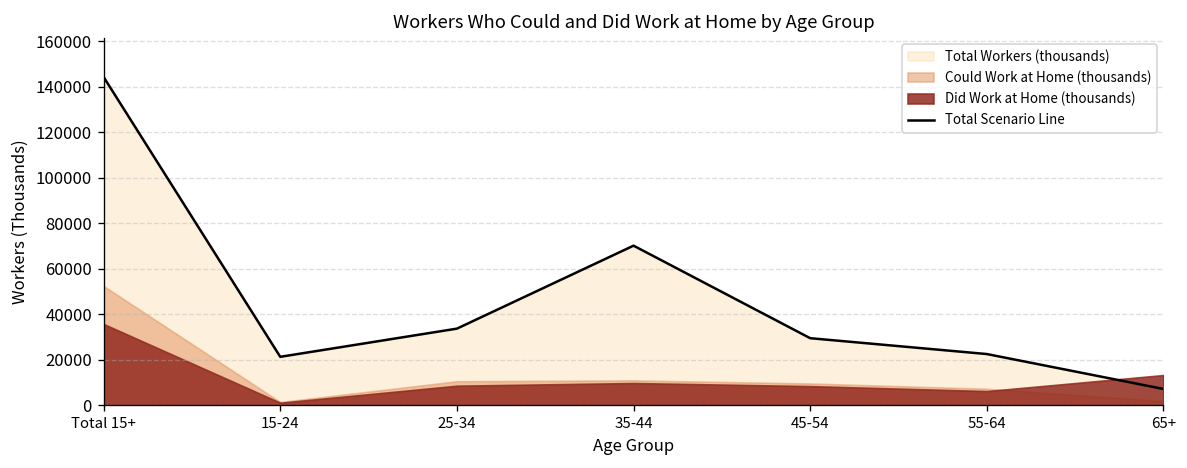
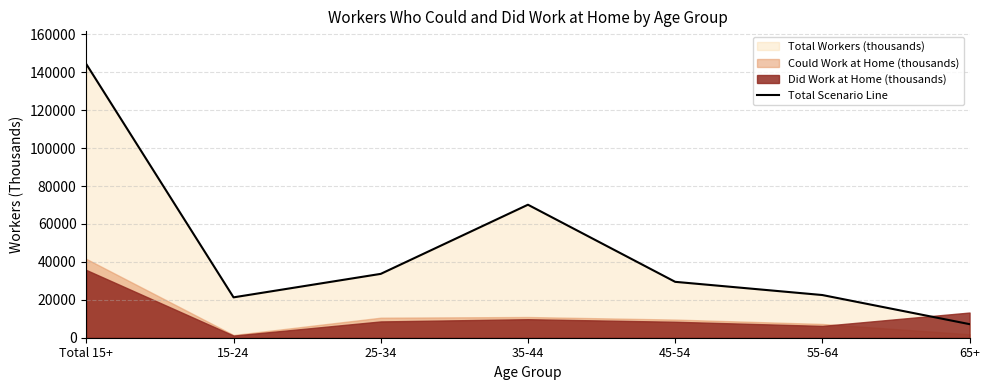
  {
    "Total Workers (thousands)": {
      "Total 15+": 144000,
      "15-24": 21000,
      "25-34": 34000,
      "35-44": 70000,
      "45-54": 29000,
      "55-64": 23000,
      "65+": 7000
    },
    "Could Work at Home (thousands)": {
-     "Total 15+": 52000,
+     "Total 15+": 42000,
      "25-34": 11000,
      "65+": 2000
    },
    "Did Work at Home (thousands)": {
      "Total 15+": 36000,
      "25-34": 9000,
      "65+": 13000
    }
  }
